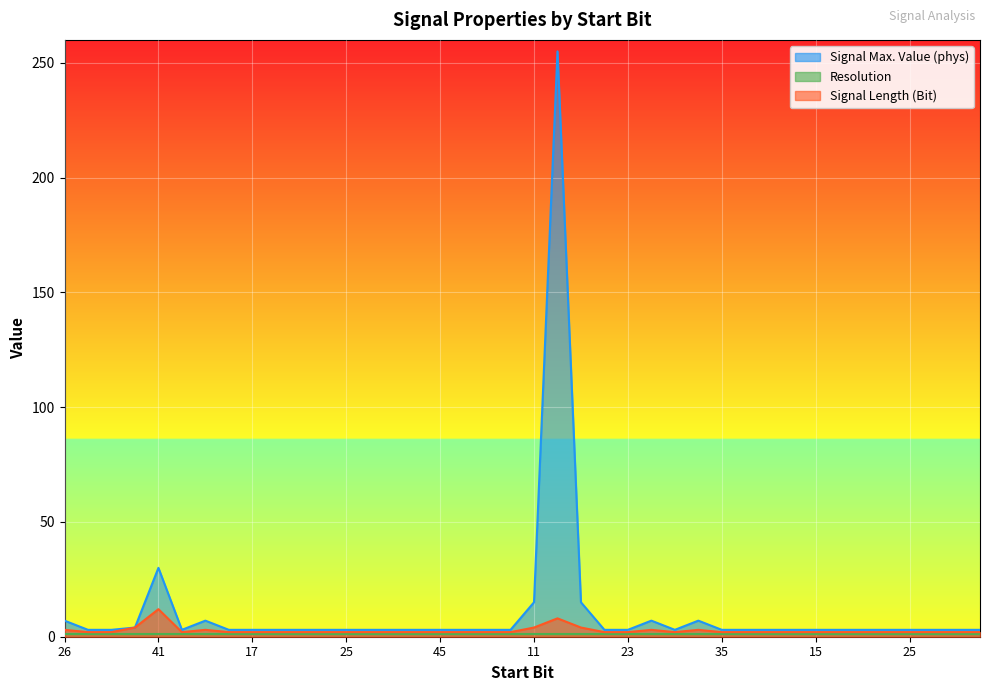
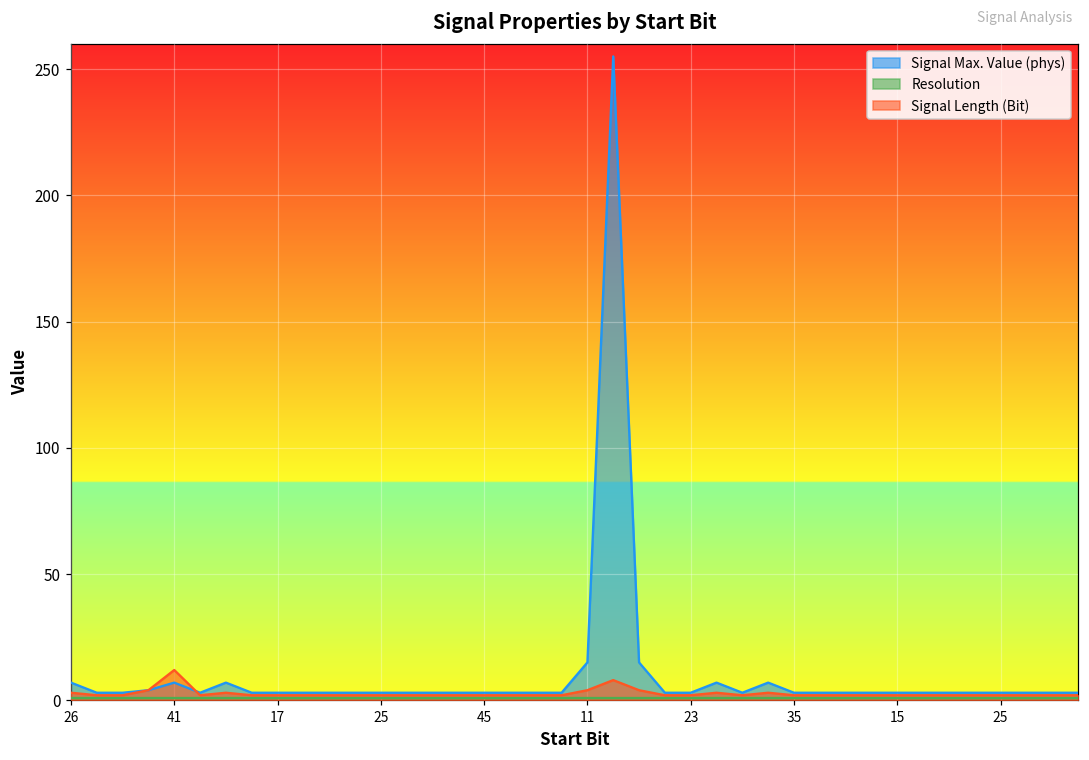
  {
    "Signal Max. Value (phys)": {
-     "41": 30
+     "41": 7
    },
    "Resolution": {
      "41": 1
    },
    "Signal Length (Bit)": {
      "41": 12
    }
  }
